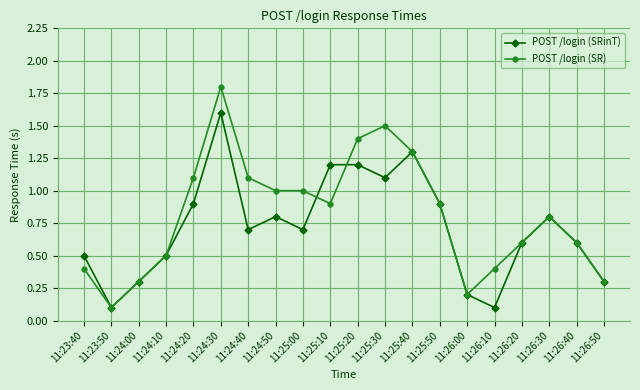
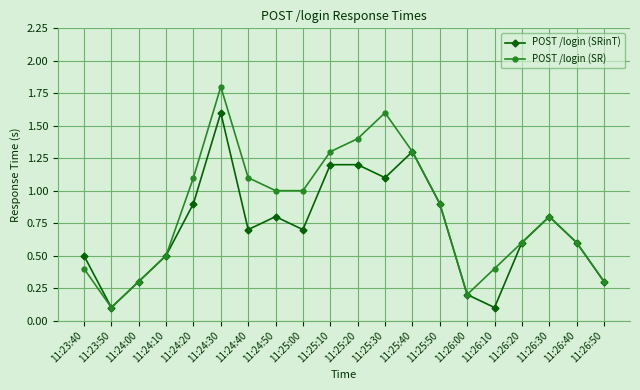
  {
    "POST /login (SRinT)": {
      "11:23:40": 0.5,
      "11:24:20": 0.9,
      "11:24:30": 1.6,
      "11:24:40": 0.7,
      "11:24:50": 0.8,
      "11:25:00": 0.7,
      "11:25:10": 1.2,
      "11:25:20": 1.2,
      "11:25:30": 1.1,
      "11:26:10": 0.1
    },
    "POST /login (SR)": {
      "11:23:40": 0.4,
      "11:24:20": 1.1,
      "11:24:30": 1.8,
      "11:24:40": 1.1,
      "11:24:50": 1.0,
      "11:25:00": 1.0,
-     "11:25:10": 0.9,
+     "11:25:10": 1.3,
      "11:25:20": 1.4,
-     "11:25:30": 1.5,
+     "11:25:30": 1.6,
      "11:26:10": 0.4
    }
  }
